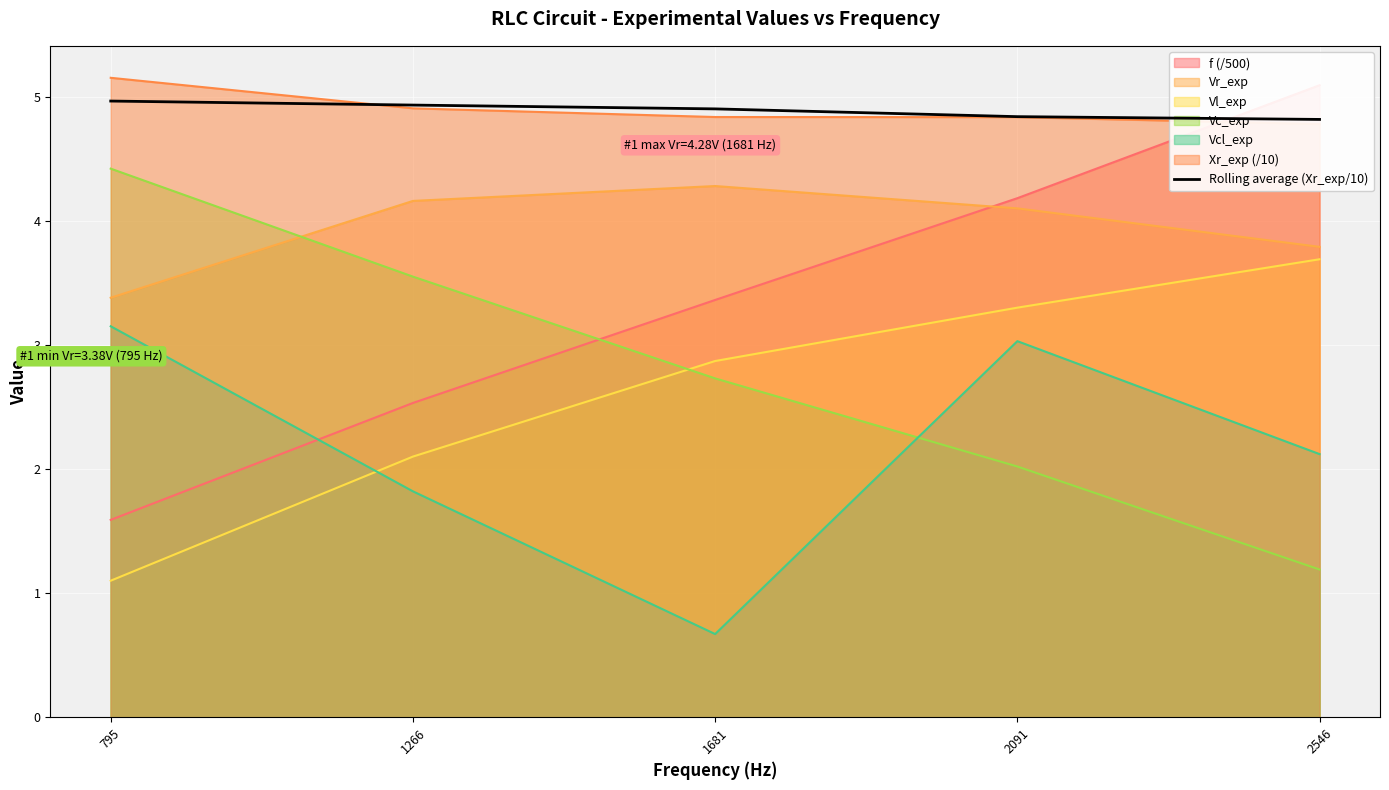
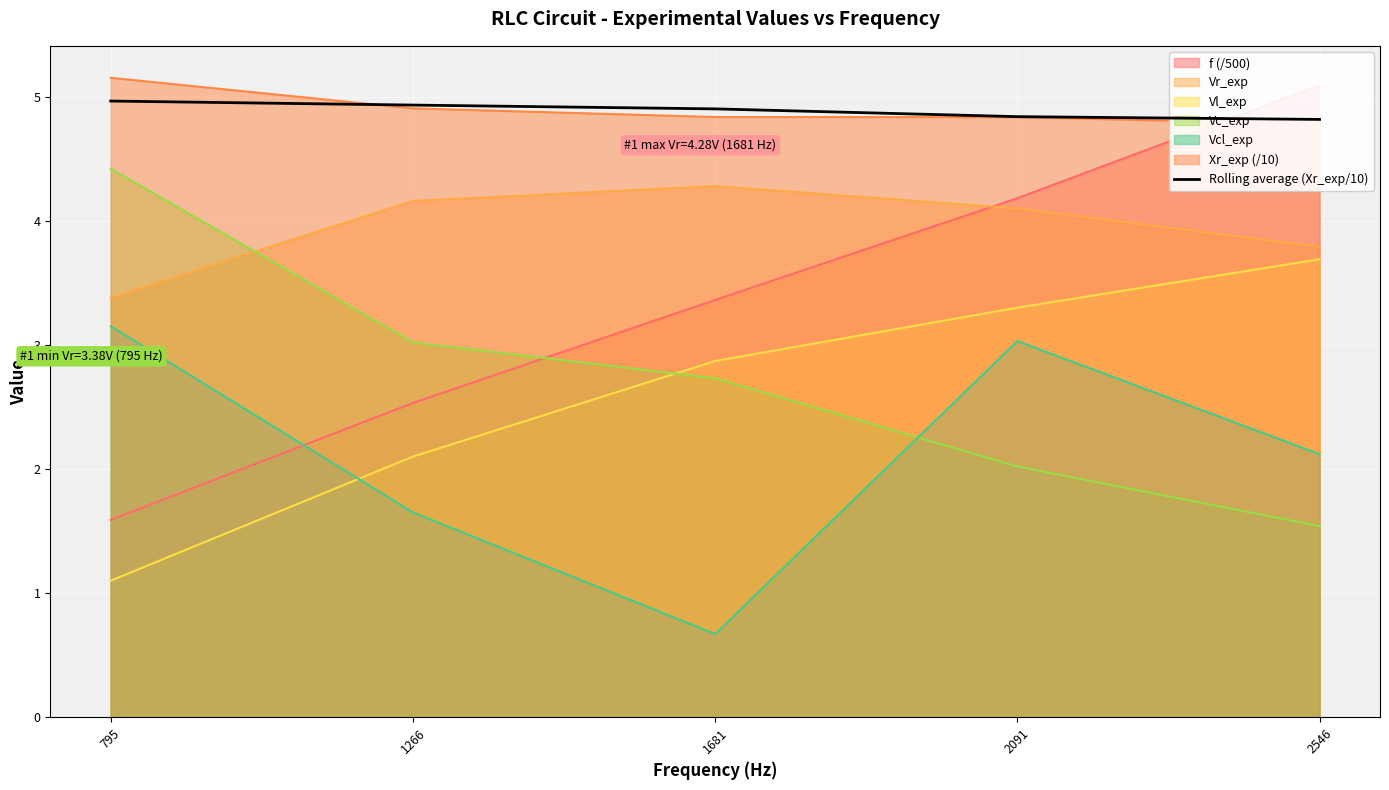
  {
    "Vc_exp": {
      "795": 4.42,
-     "1266": 3.55,
+     "1266": 3.02,
      "1681": 2.73,
      "2091": 2.02,
-     "2546": 1.19
+     "2546": 1.54
    },
    "Vcl_exp": {
-     "1266": 1.82,
+     "1266": 1.65,
      "1681": 0.67,
      "2091": 3.03,
      "2546": 2.12
    },
    "Rolling average (Xr_exp/10)": {
      "795": 4.96,
      "1266": 4.93,
      "1681": 4.90
    }
  }
